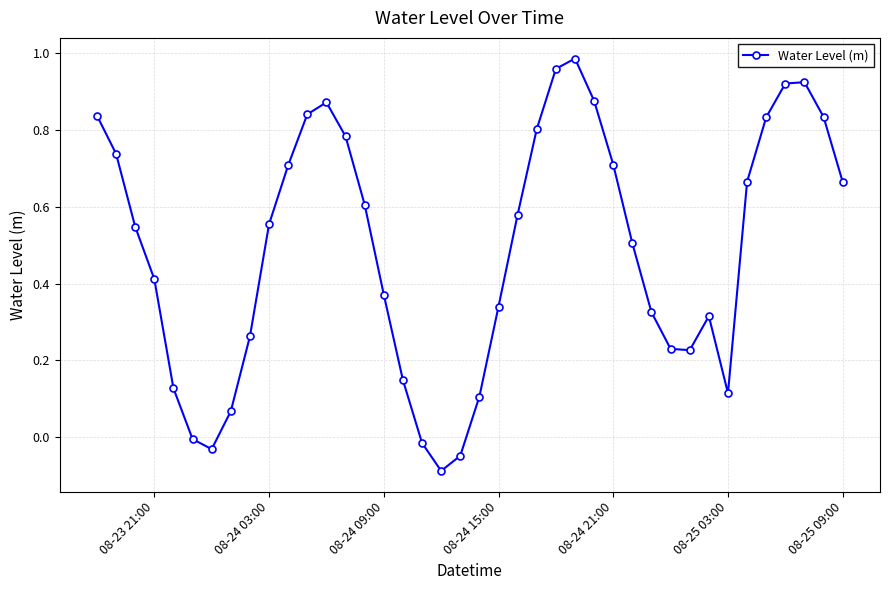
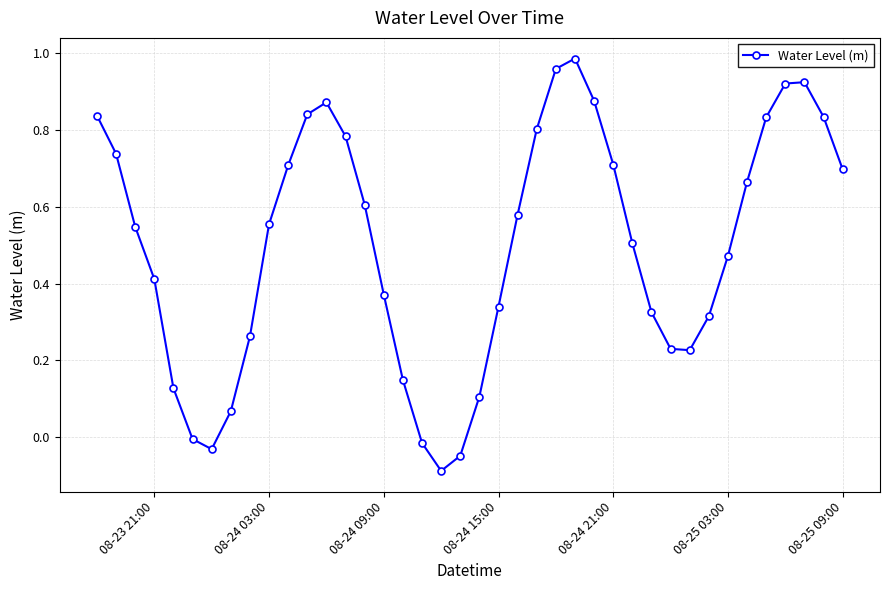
  {
    "08-23 21:00": 0.41,
    "08-24 03:00": 0.55,
    "08-24 09:00": 0.37,
    "08-24 15:00": 0.34,
    "08-24 21:00": 0.71,
-   "08-25 03:00": 0.11,
-   "08-25 09:00": 0.66
+   "08-25 03:00": 0.47,
+   "08-25 09:00": 0.70
  }
